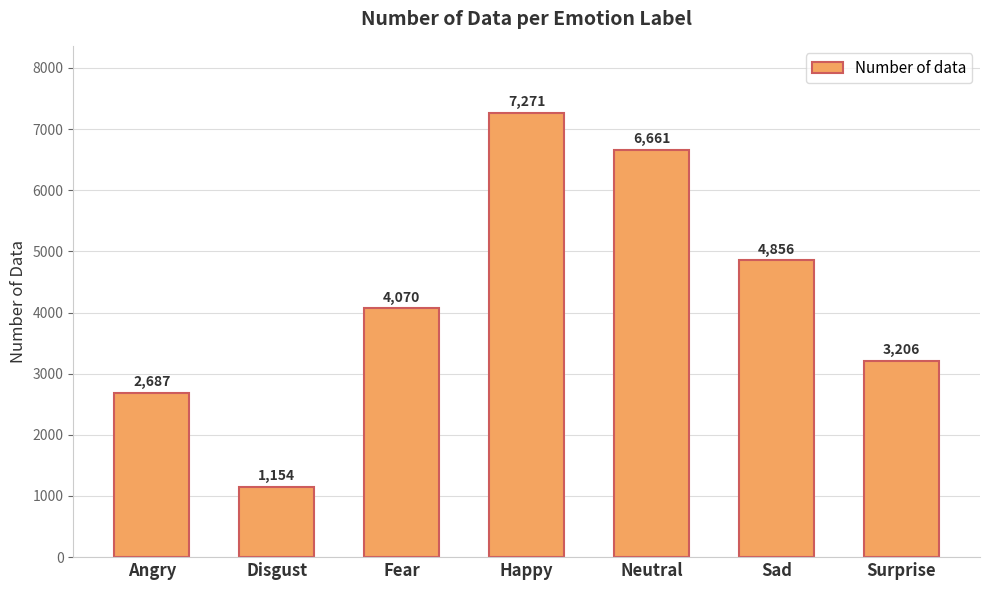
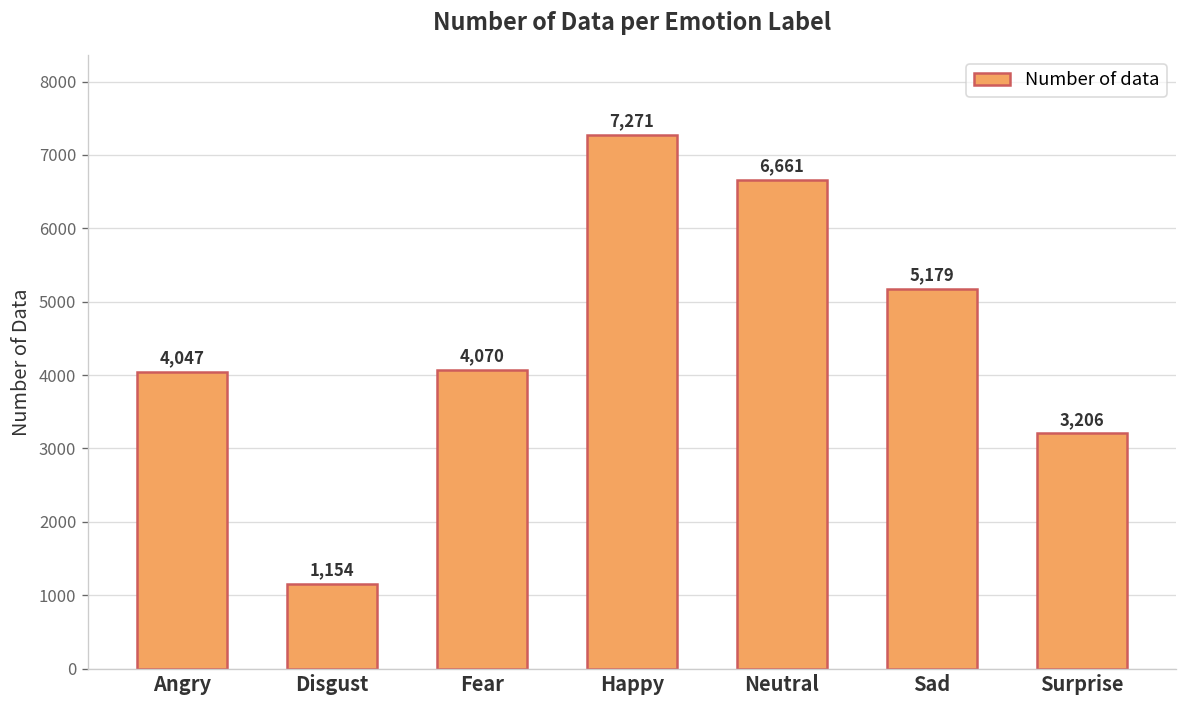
  {
-   "Angry": "2,687",
+   "Angry": "4,047",
    "Disgust": "1,154",
    "Fear": "4,070",
    "Happy": "7,271",
    "Neutral": "6,661",
-   "Sad": "4,856",
+   "Sad": "5,179",
    "Surprise": "3,206"
  }
